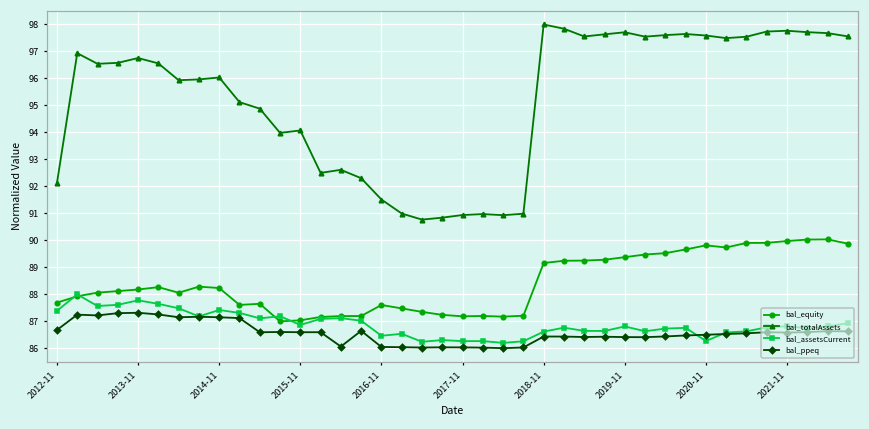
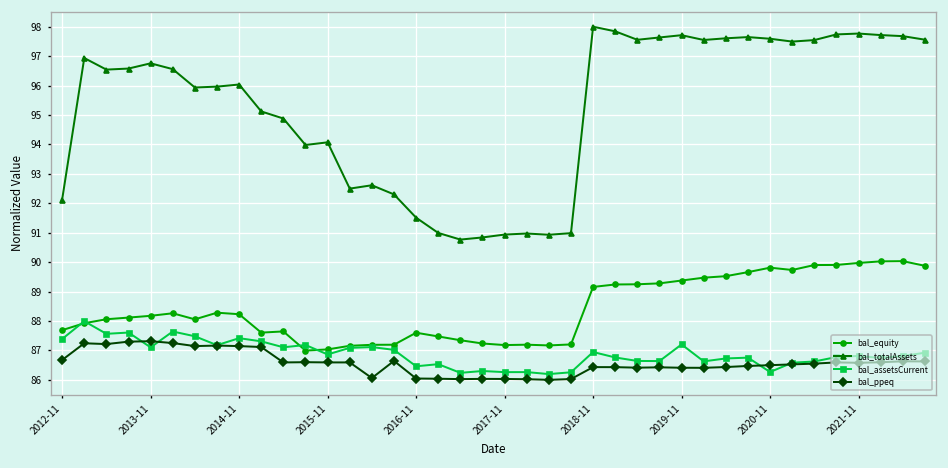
  {
    "bal_assetsCurrent": {
      "2012-11": 87.4,
-     "2013-11": 87.8,
+     "2013-11": 87.1,
      "2014-11": 87.4,
      "2015-11": 86.9,
      "2016-11": 86.5,
      "2017-11": 86.3,
-     "2018-11": 86.6,
-     "2019-11": 86.8,
+     "2018-11": 86.9,
+     "2019-11": 87.2,
      "2020-11": 86.3
    }
  }
